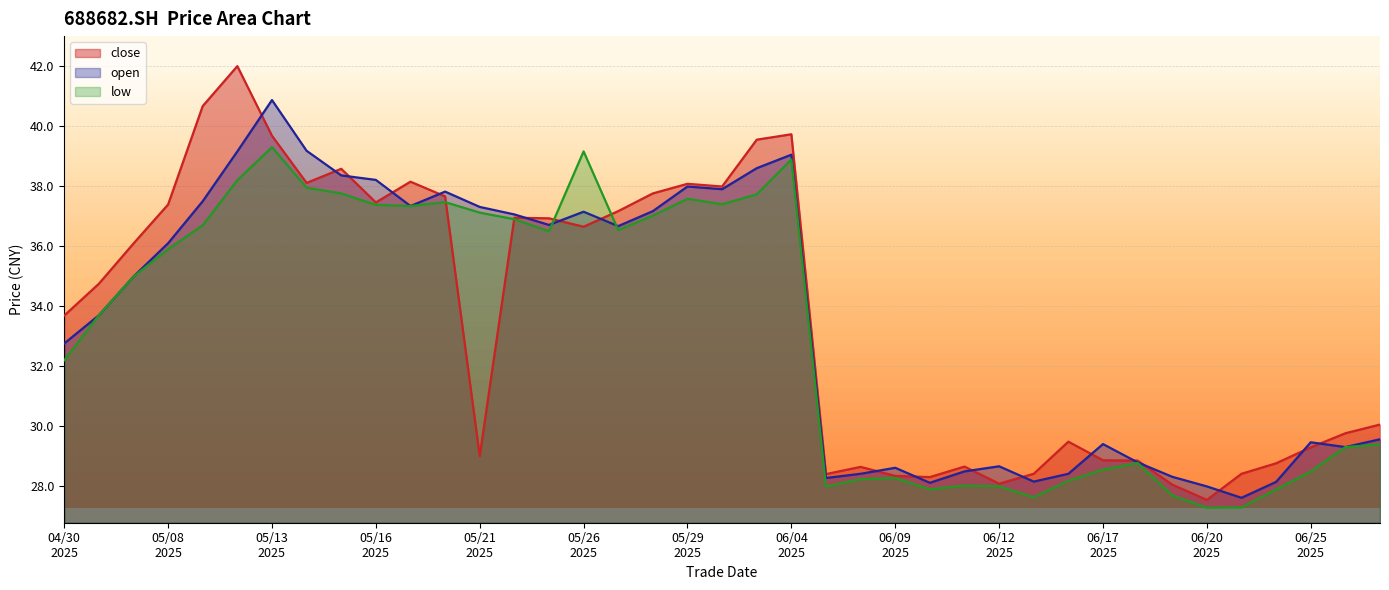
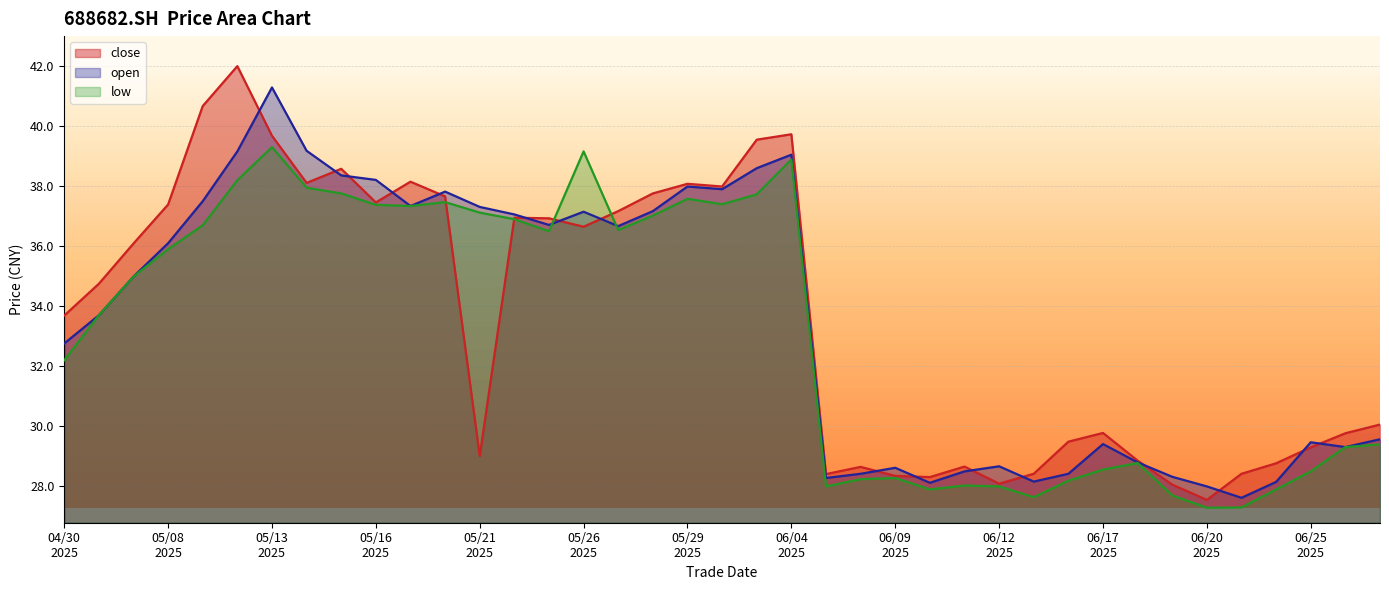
  {
    "close": {
      "04/30 2025": 33.7,
      "05/08 2025": 37.4,
      "05/13 2025": 39.7,
      "05/21 2025": 29.0,
      "05/26 2025": 36.7,
      "05/29 2025": 38.1,
      "06/04 2025": 39.7,
      "06/12 2025": 28.1,
-     "06/17 2025": 28.9,
+     "06/17 2025": 29.8,
      "06/20 2025": 27.6,
      "06/25 2025": 29.3
    },
    "open": {
      "04/30 2025": 32.8,
      "05/08 2025": 36.1,
-     "05/13 2025": 40.9,
+     "05/13 2025": 41.3,
      "05/16 2025": 38.2,
      "05/21 2025": 37.3,
      "05/26 2025": 37.2,
      "05/29 2025": 38.0,
      "06/04 2025": 39.1,
      "06/09 2025": 28.6,
      "06/12 2025": 28.7,
      "06/17 2025": 29.4,
      "06/20 2025": 28.0,
      "06/25 2025": 29.5
    },
    "low": {
      "04/30 2025": 32.2,
      "05/08 2025": 35.9,
      "05/13 2025": 39.3,
      "05/21 2025": 37.1,
      "05/26 2025": 39.2,
      "05/29 2025": 37.6,
      "06/04 2025": 38.9,
      "06/12 2025": 28.0,
      "06/17 2025": 28.6,
      "06/20 2025": 27.3,
      "06/25 2025": 28.5
    }
  }
